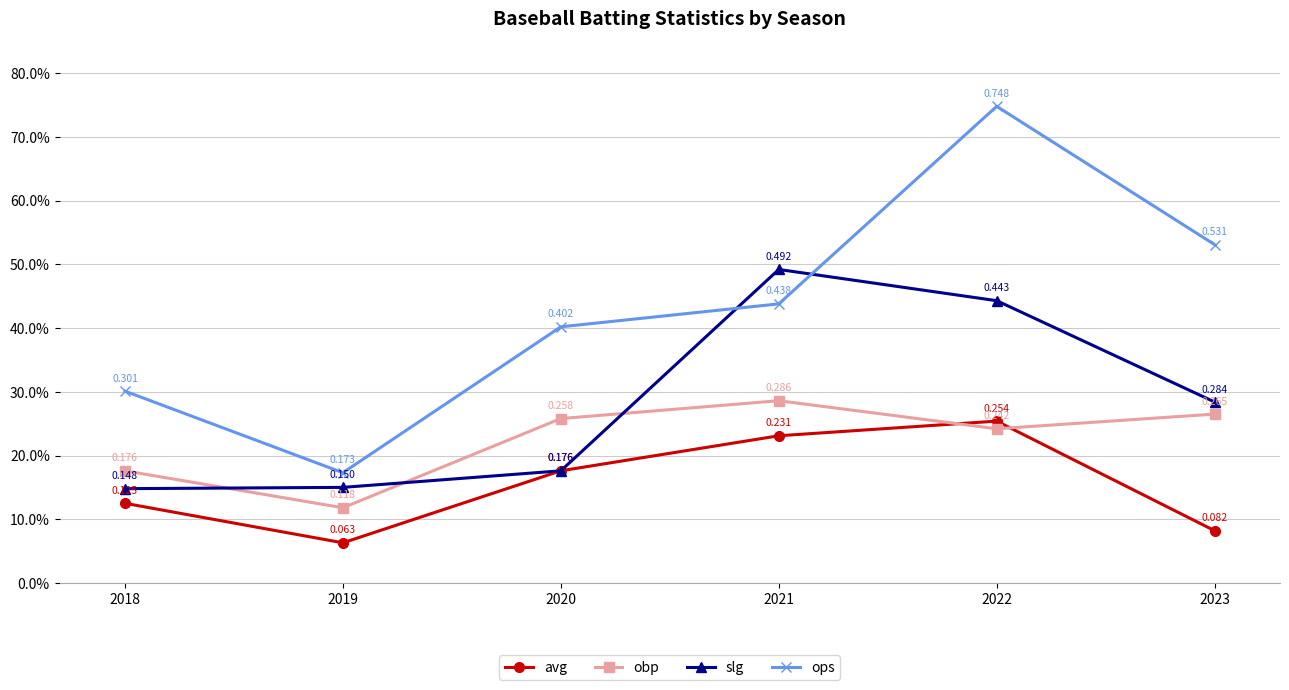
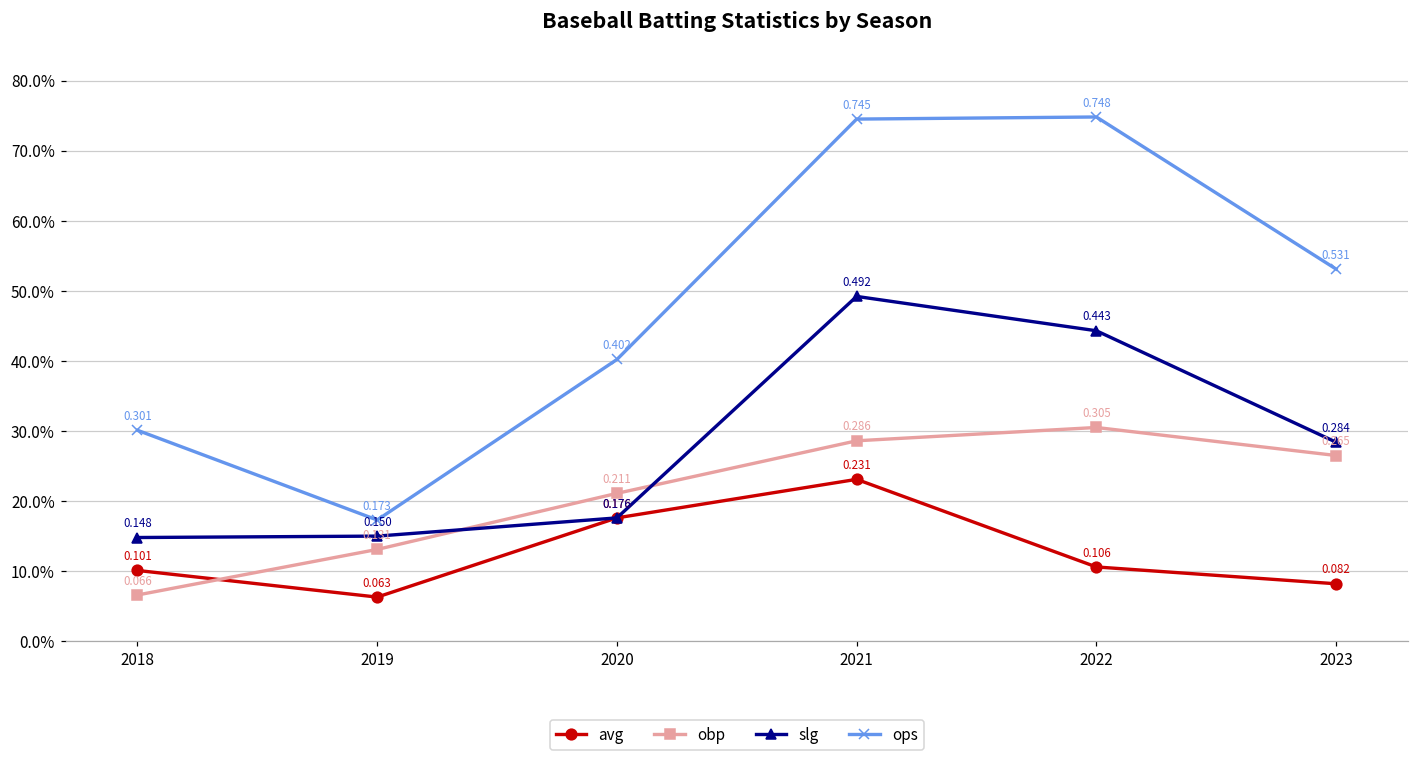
  {
    "avg": {
-     "2018": 0.125,
+     "2018": 0.101,
      "2019": 0.063,
      "2021": 0.231,
-     "2022": 0.254,
+     "2022": 0.106,
      "2023": 0.082
    },
    "obp": {
-     "2018": 0.176,
-     "2019": 0.118,
-     "2020": 0.258,
+     "2018": 0.066,
+     "2019": 0.131,
+     "2020": 0.211,
      "2021": 0.286,
-     "2022": 0.242
+     "2022": 0.305
    },
    "slg": {
      "2021": 0.492,
      "2022": 0.443,
      "2023": 0.284
    },
    "ops": {
      "2018": 0.301,
      "2019": 0.173,
      "2020": 0.402,
-     "2021": 0.438,
+     "2021": 0.745,
      "2022": 0.748,
      "2023": 0.531
    }
  }
